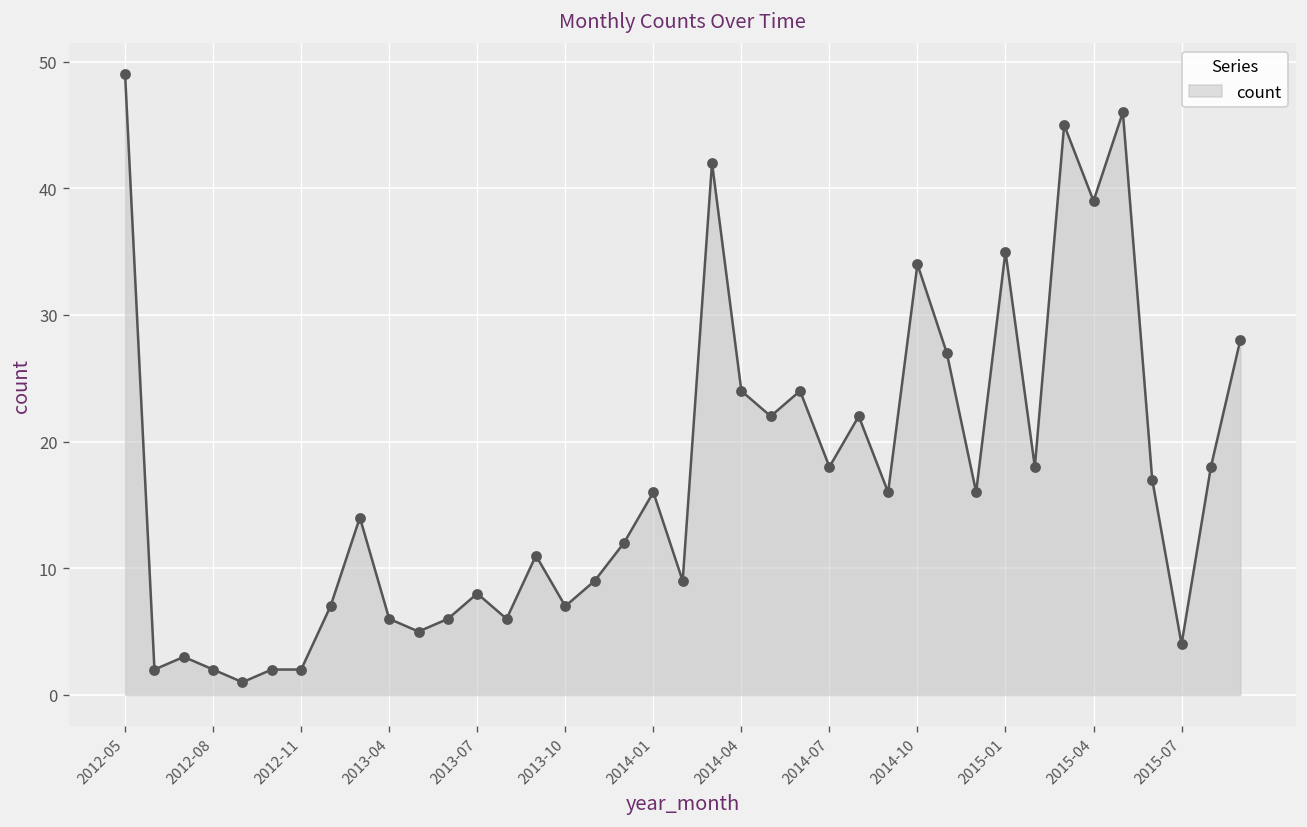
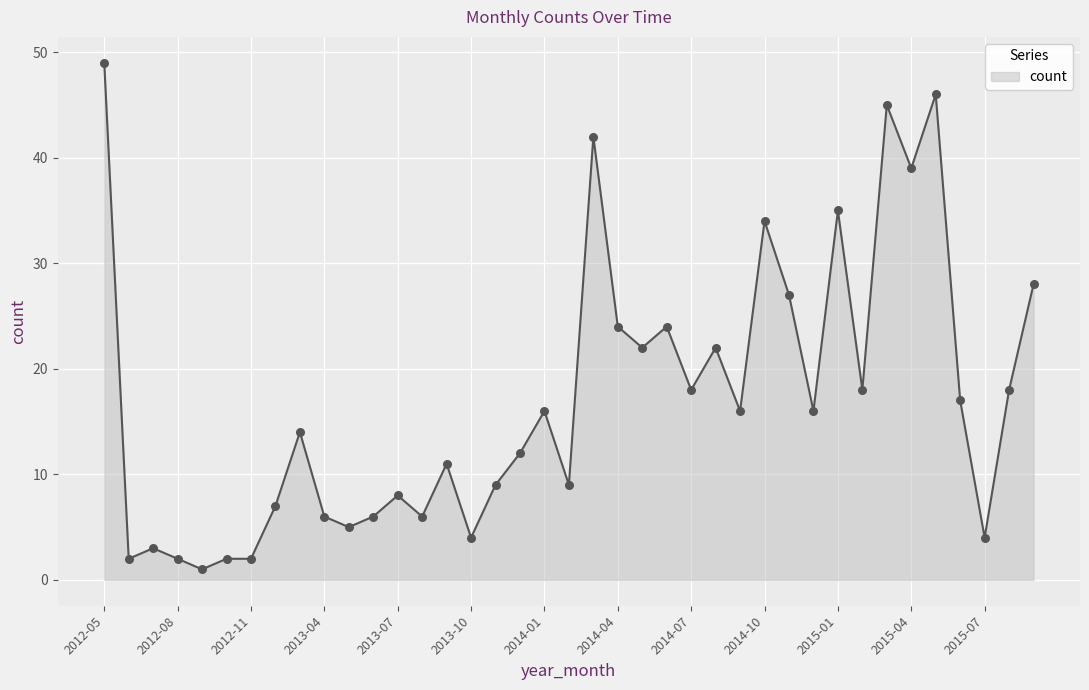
  {
    "2012-05": 49,
    "2012-08": 2,
    "2012-11": 2,
    "2013-04": 6,
    "2013-07": 8,
-   "2013-10": 7,
+   "2013-10": 4,
    "2014-01": 16,
    "2014-04": 24,
    "2014-07": 18,
    "2014-10": 34,
    "2015-01": 35,
    "2015-04": 39,
    "2015-07": 4
  }
